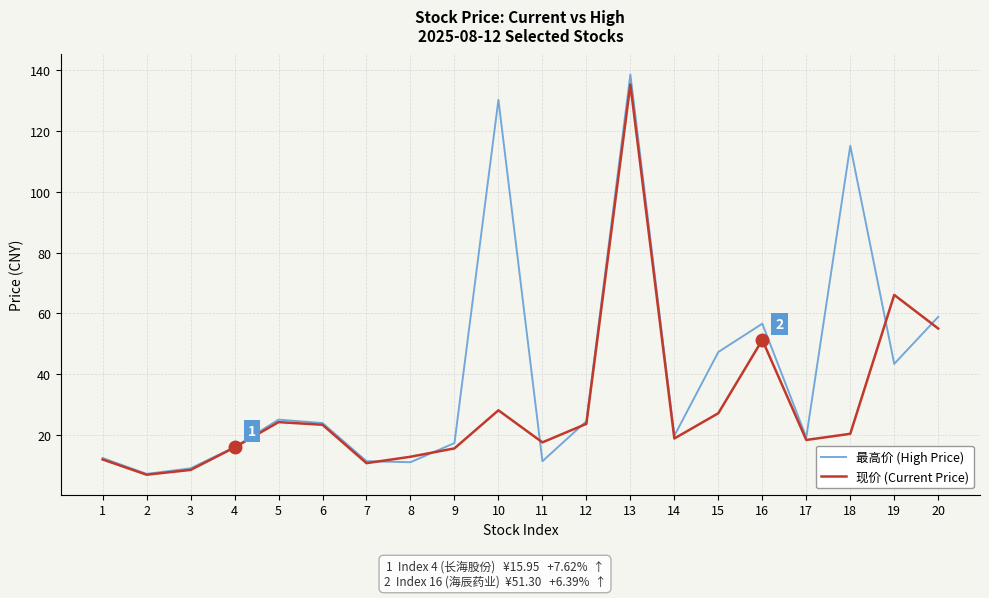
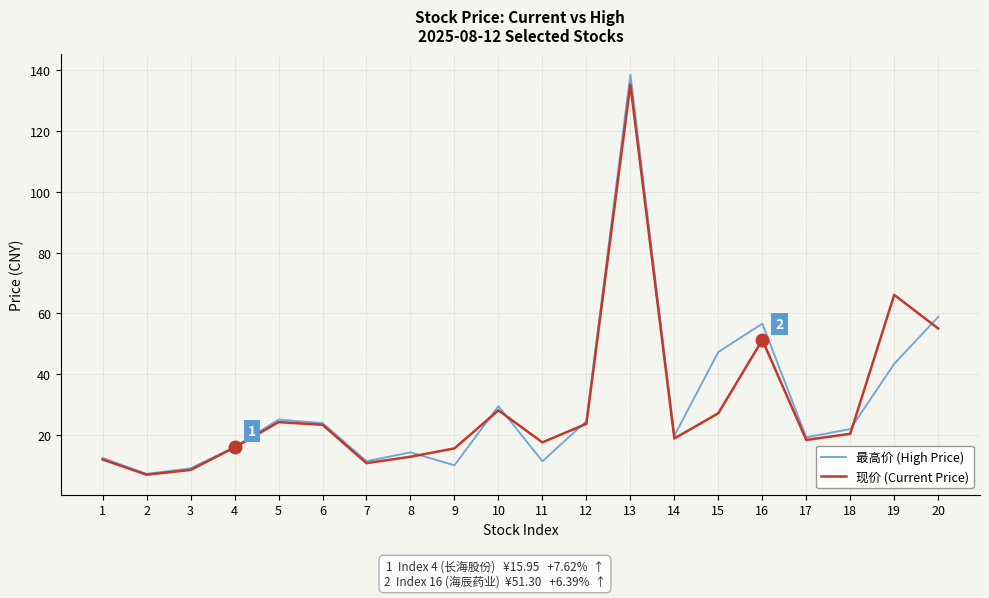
  {
    "最高价 (High Price)": {
-     "8": 11,
-     "9": 17,
-     "10": 130,
+     "8": 14,
+     "9": 10,
+     "10": 30,
      "11": 11,
      "12": 25,
      "13": 139,
      "14": 20,
      "15": 47,
      "17": 19,
-     "18": 115,
+     "18": 22,
      "19": 43,
      "20": 59
    }
  }
